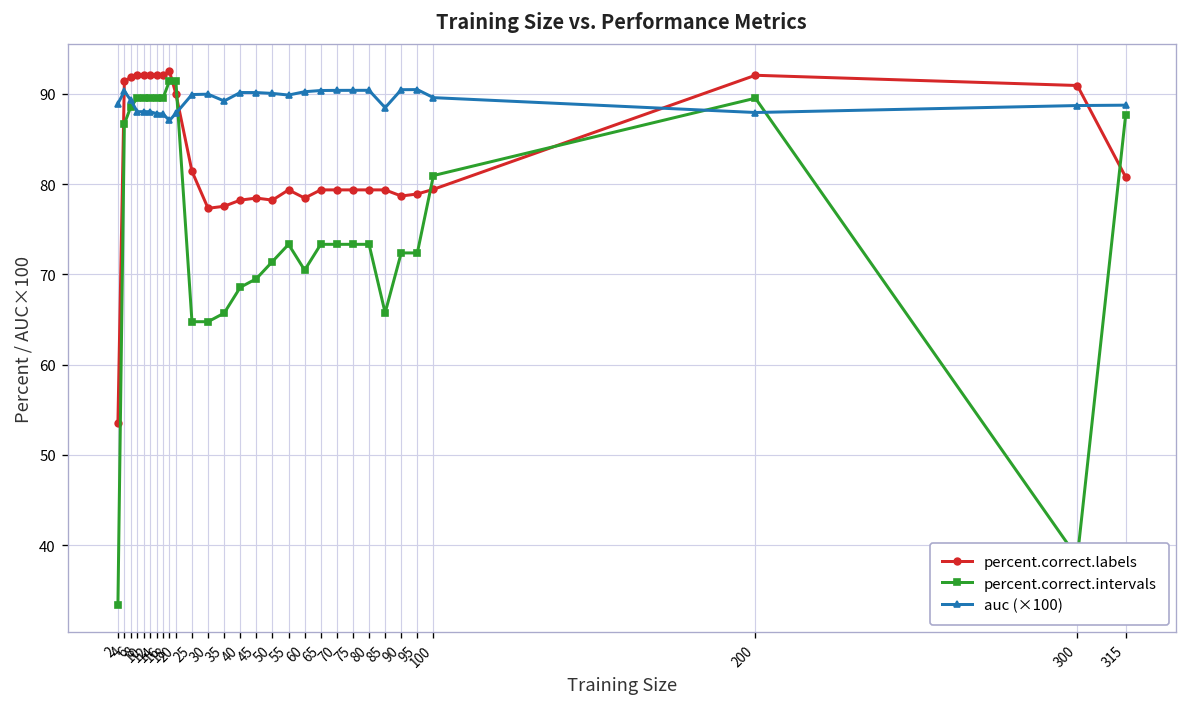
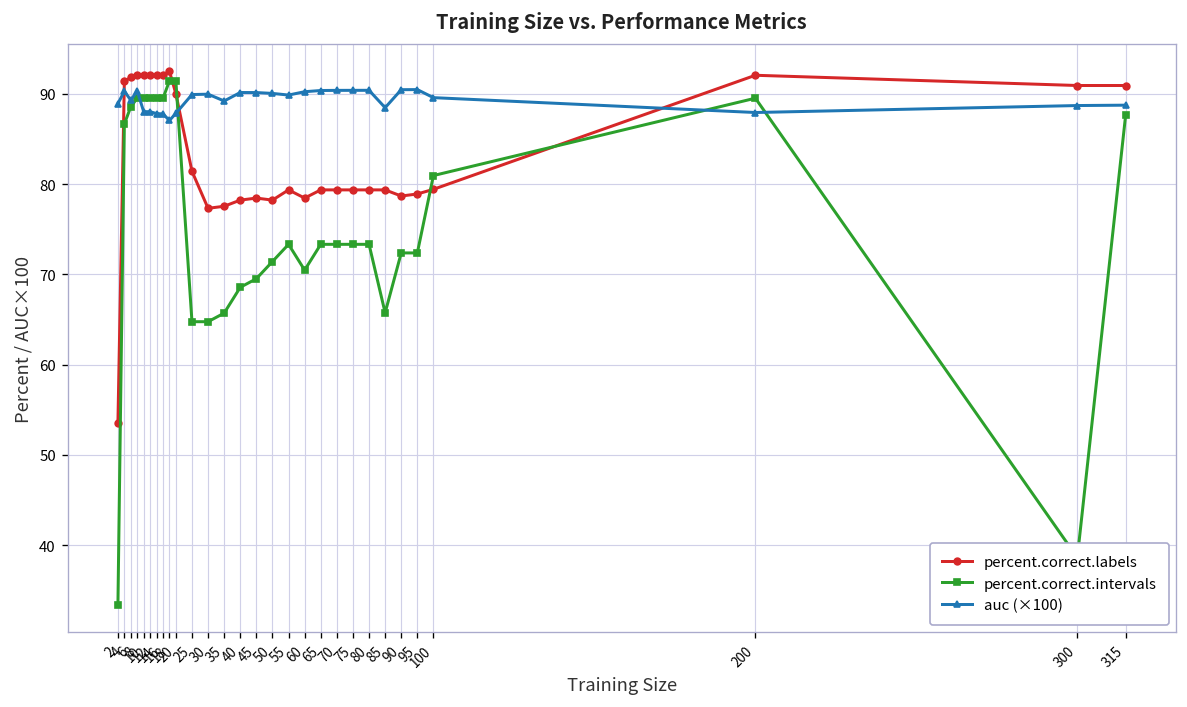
  {
    "percent.correct.labels": {
      "2": 54,
      "4": 91,
      "6": 92,
      "8": 92,
      "10": 92,
      "12": 92,
      "14": 92,
      "16": 92,
      "18": 93,
      "20": 90,
      "25": 81,
      "30": 77,
      "35": 78,
      "40": 78,
      "45": 78,
      "50": 78,
      "55": 79,
      "60": 78,
      "65": 79,
      "70": 79,
      "75": 79,
      "80": 79,
      "85": 79,
      "90": 79,
      "95": 79,
      "100": 79,
      "200": 92,
      "300": 91,
-     "315": 81
+     "315": 91
    },
    "percent.correct.intervals": {
      "2": 33,
      "4": 87,
      "6": 89,
      "8": 90,
      "10": 90,
      "12": 90,
      "14": 90,
      "16": 90,
      "18": 91,
      "20": 91,
      "25": 65,
      "30": 65,
      "35": 66,
      "40": 69,
      "45": 70,
      "50": 71,
      "55": 73,
      "60": 70,
      "65": 73,
      "70": 73,
      "75": 73,
      "80": 73,
      "85": 66,
      "90": 72,
      "95": 72,
      "100": 81,
      "200": 90,
      "315": 88
    },
    "auc (×100)": {
      "2": 89,
      "4": 90,
      "6": 89,
-     "8": 88,
+     "8": 90,
      "10": 88,
      "12": 88,
      "14": 88,
      "16": 88,
      "18": 87,
      "20": 88,
      "25": 90,
      "30": 90,
      "35": 89,
      "40": 90,
      "45": 90,
      "50": 90,
      "55": 90,
      "60": 90,
      "65": 90,
      "70": 90,
      "75": 90,
      "80": 90,
      "85": 88,
      "90": 90,
      "95": 90,
      "100": 90,
      "200": 88,
      "300": 89,
      "315": 89
    }
  }
